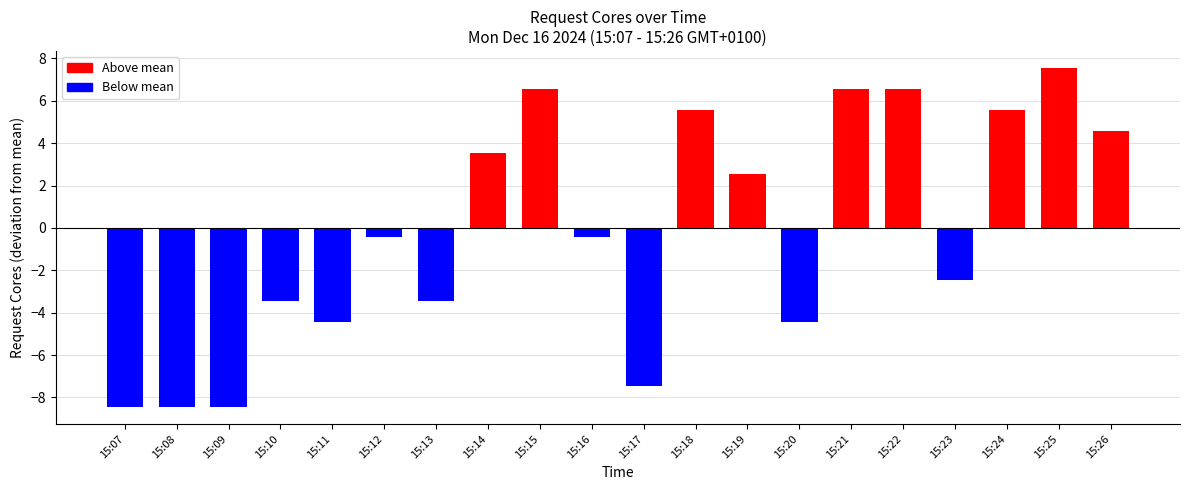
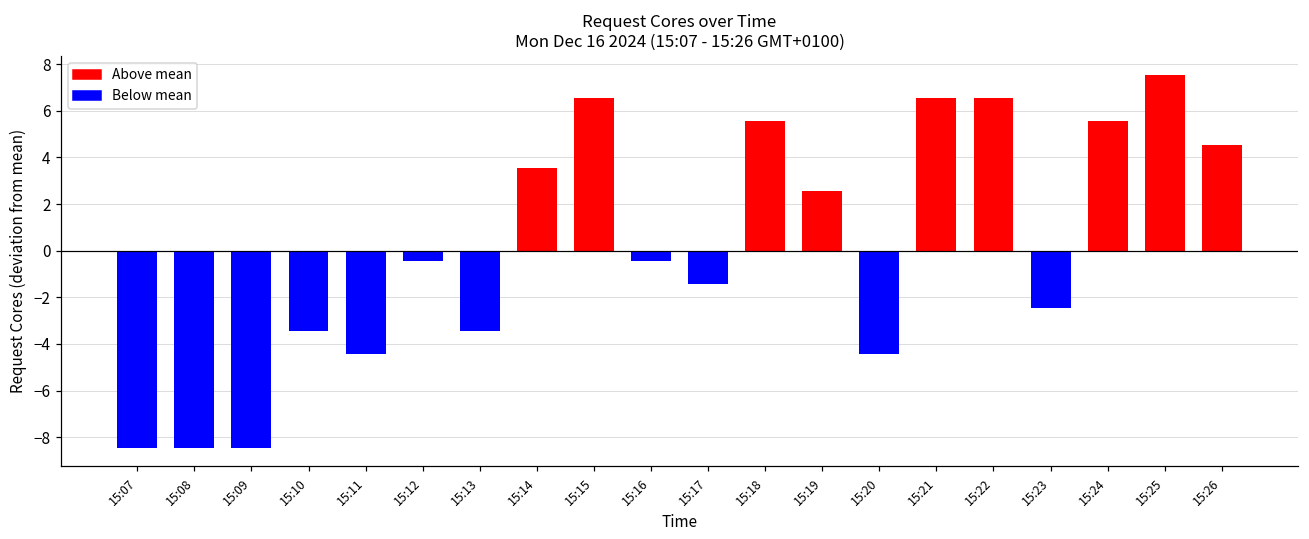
  {
    "15:07": -8.5,
    "15:08": -8.5,
    "15:09": -8.5,
    "15:10": -3.4,
    "15:11": -4.4,
    "15:12": -0.4,
    "15:13": -3.4,
    "15:14": 3.6,
    "15:15": 6.6,
    "15:16": -0.4,
-   "15:17": -7.4,
+   "15:17": -1.4,
    "15:18": 5.6,
    "15:19": 2.6,
    "15:20": -4.4,
    "15:21": 6.6,
    "15:22": 6.6,
    "15:23": -2.4,
    "15:24": 5.6,
    "15:25": 7.6,
    "15:26": 4.6
  }
